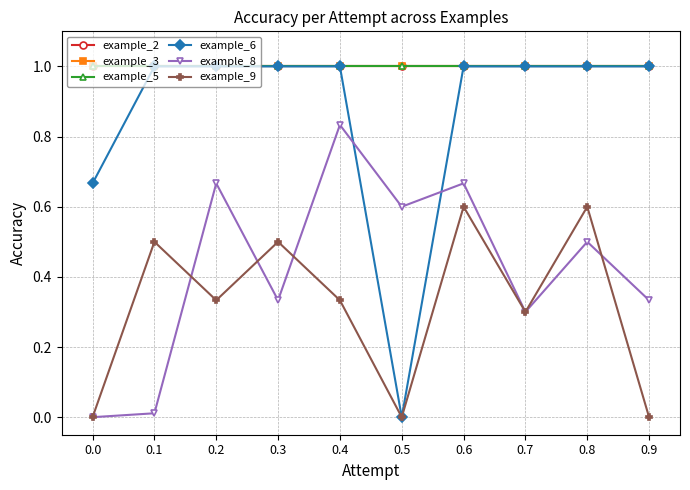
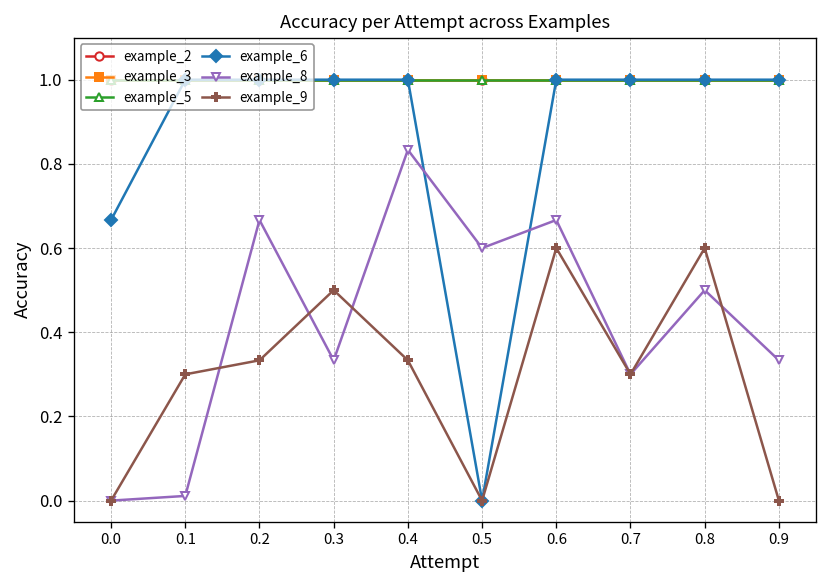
  {
    "example_5": {
      "0.5": 1.0
    },
    "example_6": {
      "0.0": 0.67
    },
    "example_8": {
      "0.1": 0.01,
      "0.2": 0.67,
      "0.3": 0.33,
      "0.4": 0.83,
      "0.5": 0.6,
      "0.6": 0.67,
      "0.8": 0.5,
      "0.9": 0.33
    },
    "example_9": {
-     "0.1": 0.5,
+     "0.1": 0.3,
      "0.2": 0.33,
      "0.3": 0.5,
      "0.4": 0.33,
      "0.6": 0.6,
      "0.8": 0.6,
      "0.9": 0.0
    }
  }
